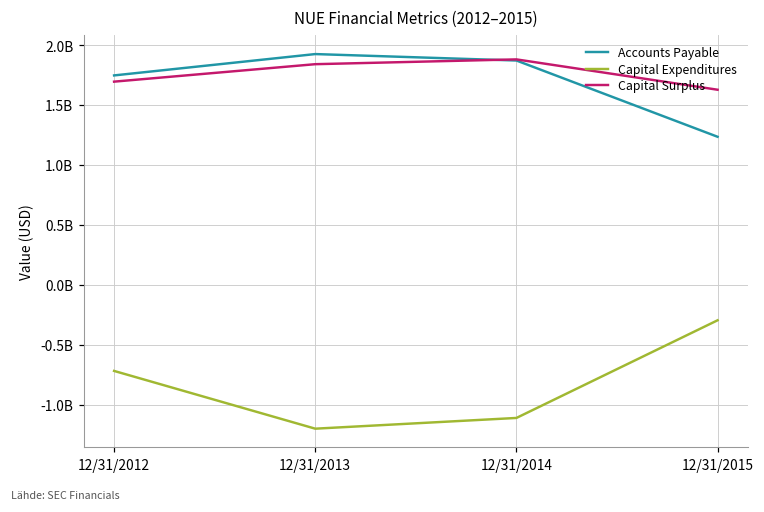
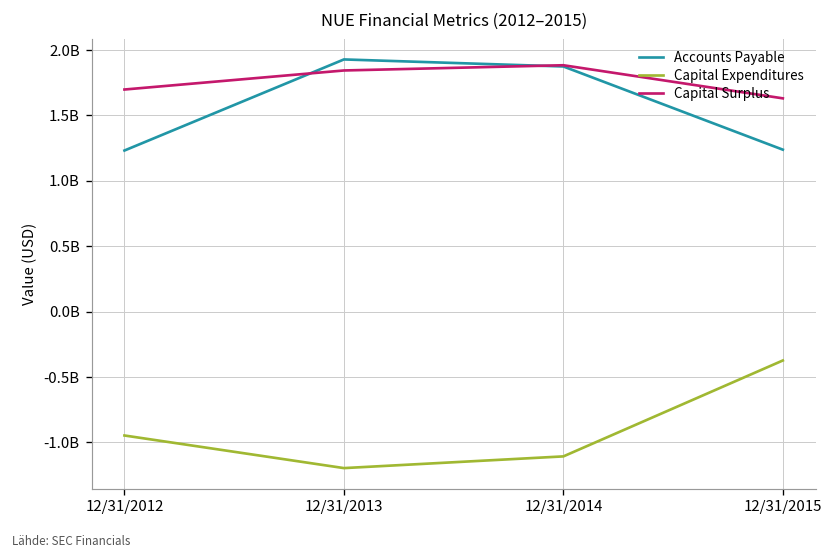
  {
    "Accounts Payable": {
-     "12/31/2012": 1750000000,
+     "12/31/2012": 1230000000,
      "12/31/2013": 1930000000,
      "12/31/2015": 1240000000
    },
    "Capital Expenditures": {
-     "12/31/2012": -720000000,
+     "12/31/2012": -950000000,
      "12/31/2013": -1200000000,
      "12/31/2014": -1110000000,
-     "12/31/2015": -290000000
+     "12/31/2015": -370000000
    },
    "Capital Surplus": {
      "12/31/2012": 1700000000,
      "12/31/2013": 1840000000,
      "12/31/2015": 1630000000
    }
  }
